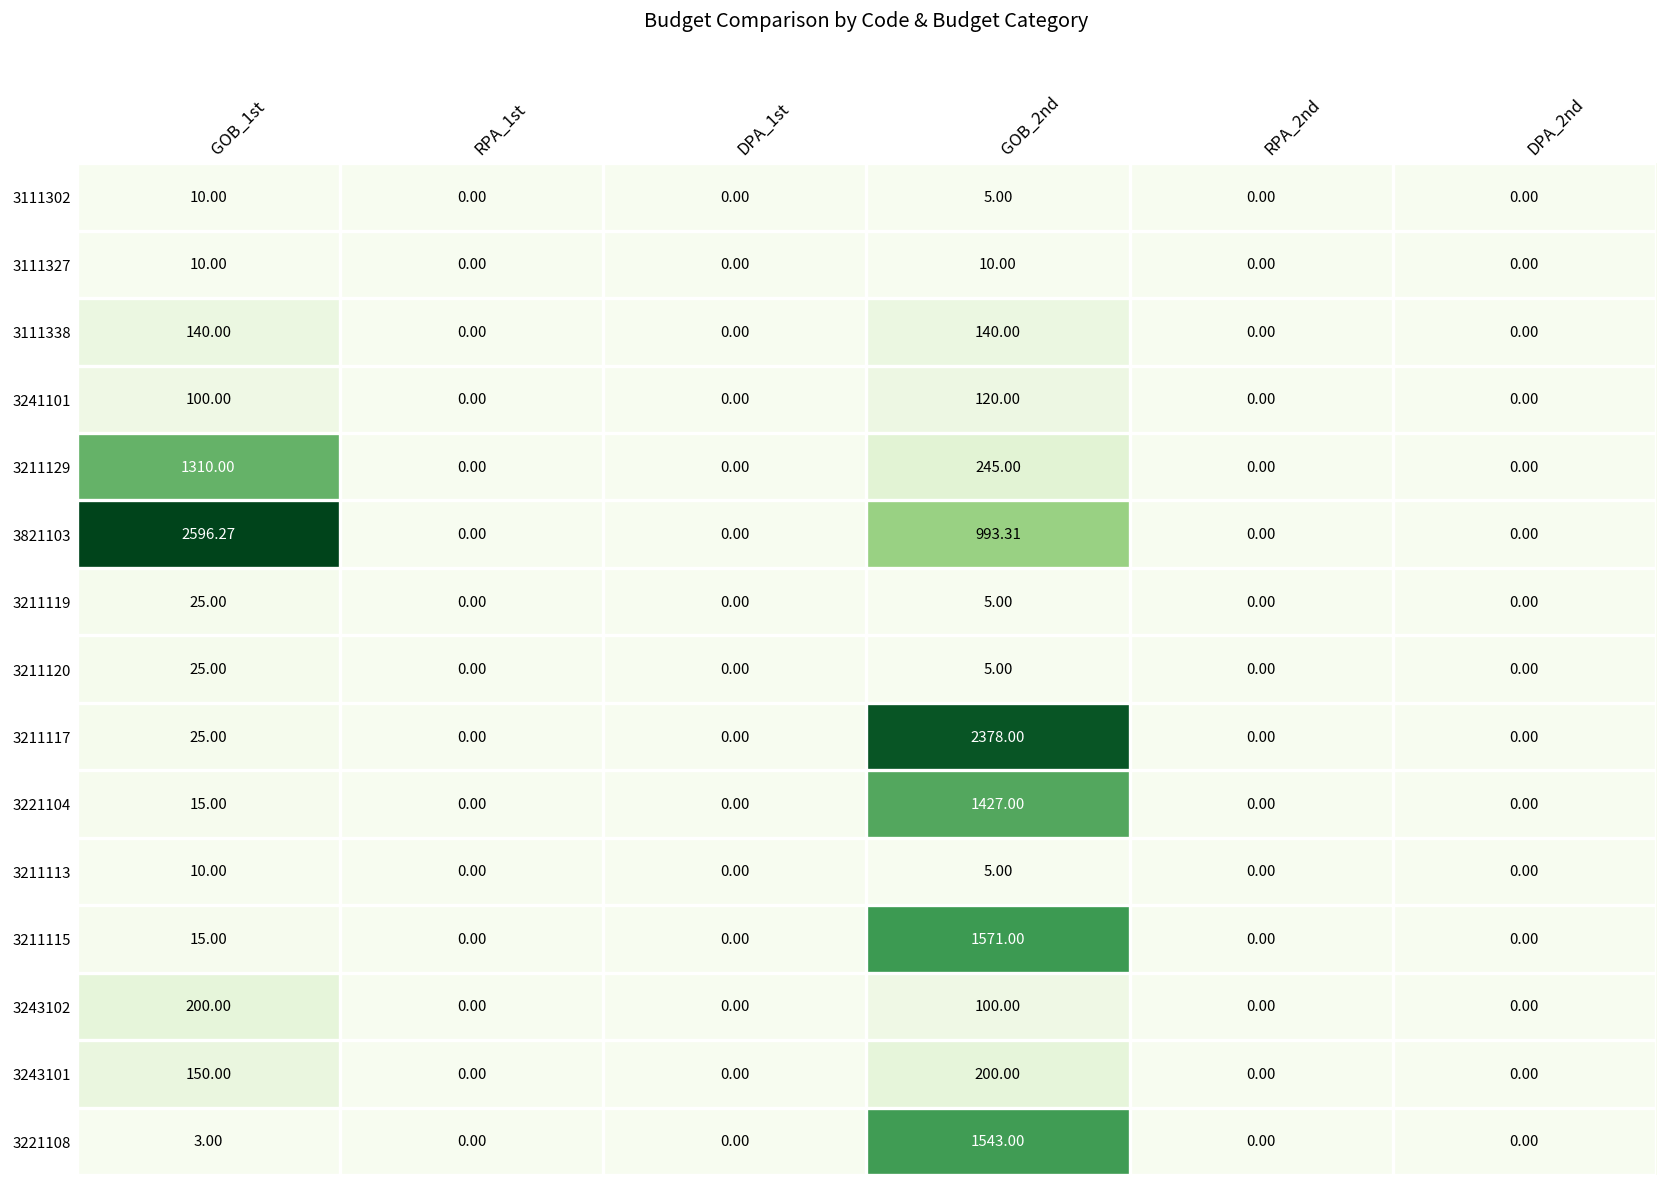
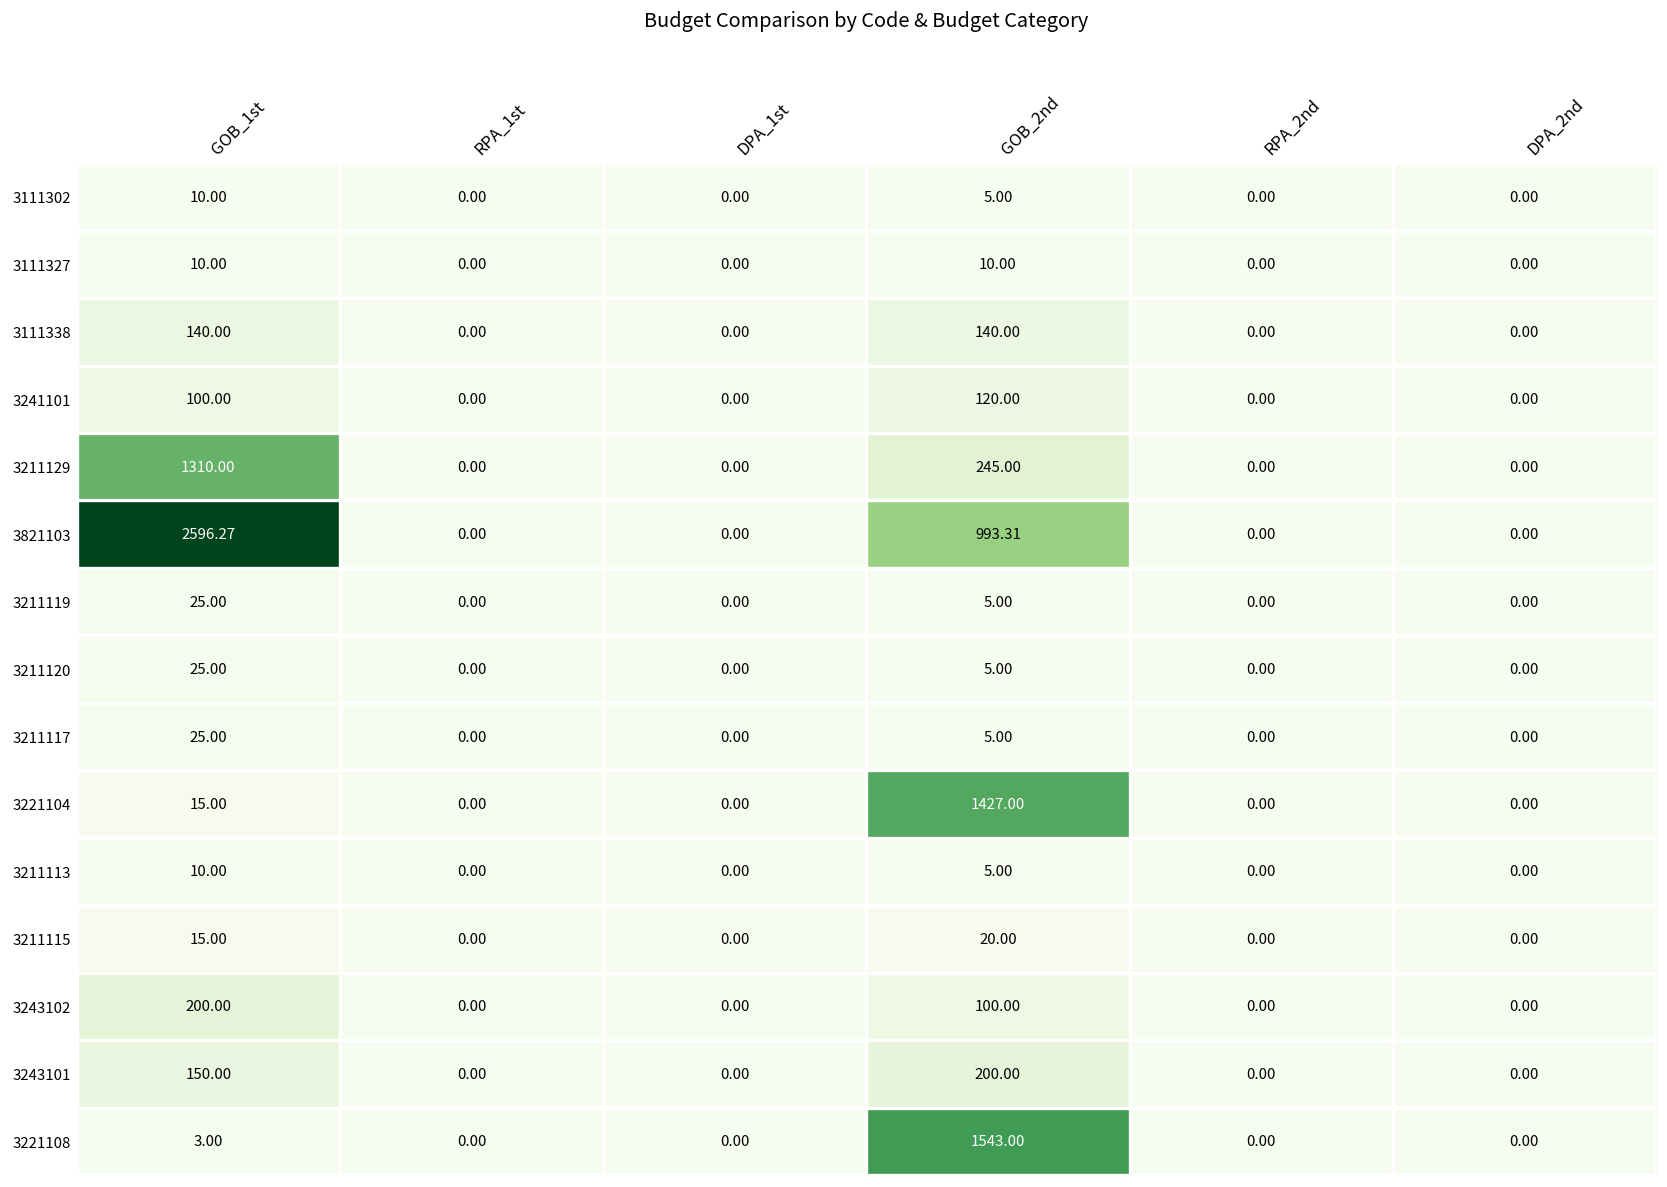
  {
    "3111302": {
      "GOB_1st": 10.00,
      "RPA_1st": 0.00,
      "DPA_1st": 0.00,
      "GOB_2nd": 5.00,
      "RPA_2nd": 0.00,
      "DPA_2nd": 0.00
    },
    "3111327": {
      "GOB_1st": 10.00,
      "RPA_1st": 0.00,
      "DPA_1st": 0.00,
      "GOB_2nd": 10.00,
      "RPA_2nd": 0.00,
      "DPA_2nd": 0.00
    },
    "3111338": {
      "GOB_1st": 140.00,
      "RPA_1st": 0.00,
      "DPA_1st": 0.00,
      "GOB_2nd": 140.00,
      "RPA_2nd": 0.00,
      "DPA_2nd": 0.00
    },
    "3241101": {
      "GOB_1st": 100.00,
      "RPA_1st": 0.00,
      "DPA_1st": 0.00,
      "GOB_2nd": 120.00,
      "RPA_2nd": 0.00,
      "DPA_2nd": 0.00
    },
    "3211129": {
      "GOB_1st": 1310.00,
      "RPA_1st": 0.00,
      "DPA_1st": 0.00,
      "GOB_2nd": 245.00,
      "RPA_2nd": 0.00,
      "DPA_2nd": 0.00
    },
    "3821103": {
      "GOB_1st": 2596.27,
      "RPA_1st": 0.00,
      "DPA_1st": 0.00,
      "GOB_2nd": 993.31,
      "RPA_2nd": 0.00,
      "DPA_2nd": 0.00
    },
    "3211119": {
      "GOB_1st": 25.00,
      "RPA_1st": 0.00,
      "DPA_1st": 0.00,
      "GOB_2nd": 5.00,
      "RPA_2nd": 0.00,
      "DPA_2nd": 0.00
    },
    "3211120": {
      "GOB_1st": 25.00,
      "RPA_1st": 0.00,
      "DPA_1st": 0.00,
      "GOB_2nd": 5.00,
      "RPA_2nd": 0.00,
      "DPA_2nd": 0.00
    },
    "3211117": {
      "GOB_1st": 25.00,
      "RPA_1st": 0.00,
      "DPA_1st": 0.00,
-     "GOB_2nd": 2378.00,
+     "GOB_2nd": 5.00,
      "RPA_2nd": 0.00,
      "DPA_2nd": 0.00
    },
    "3221104": {
      "GOB_1st": 15.00,
      "RPA_1st": 0.00,
      "DPA_1st": 0.00,
      "GOB_2nd": 1427.00,
      "RPA_2nd": 0.00,
      "DPA_2nd": 0.00
    },
    "3211113": {
      "GOB_1st": 10.00,
      "RPA_1st": 0.00,
      "DPA_1st": 0.00,
      "GOB_2nd": 5.00,
      "RPA_2nd": 0.00,
      "DPA_2nd": 0.00
    },
    "3211115": {
      "GOB_1st": 15.00,
      "RPA_1st": 0.00,
      "DPA_1st": 0.00,
-     "GOB_2nd": 1571.00,
+     "GOB_2nd": 20.00,
      "RPA_2nd": 0.00,
      "DPA_2nd": 0.00
    },
    "3243102": {
      "GOB_1st": 200.00,
      "RPA_1st": 0.00,
      "DPA_1st": 0.00,
      "GOB_2nd": 100.00,
      "RPA_2nd": 0.00,
      "DPA_2nd": 0.00
    },
    "3243101": {
      "GOB_1st": 150.00,
      "RPA_1st": 0.00,
      "DPA_1st": 0.00,
      "GOB_2nd": 200.00,
      "RPA_2nd": 0.00,
      "DPA_2nd": 0.00
    },
    "3221108": {
      "GOB_1st": 3.00,
      "RPA_1st": 0.00,
      "DPA_1st": 0.00,
      "GOB_2nd": 1543.00,
      "RPA_2nd": 0.00,
      "DPA_2nd": 0.00
    }
  }
